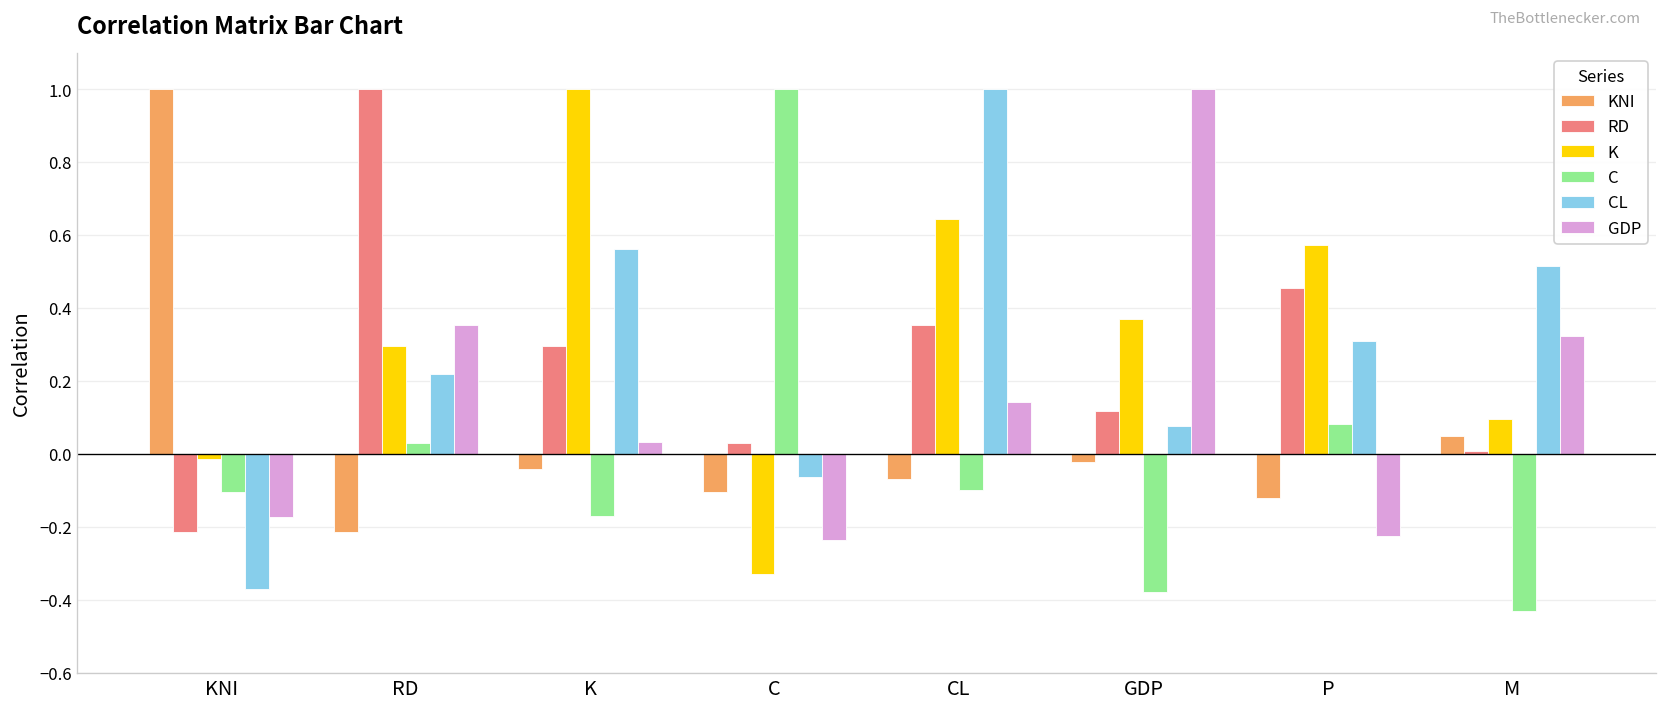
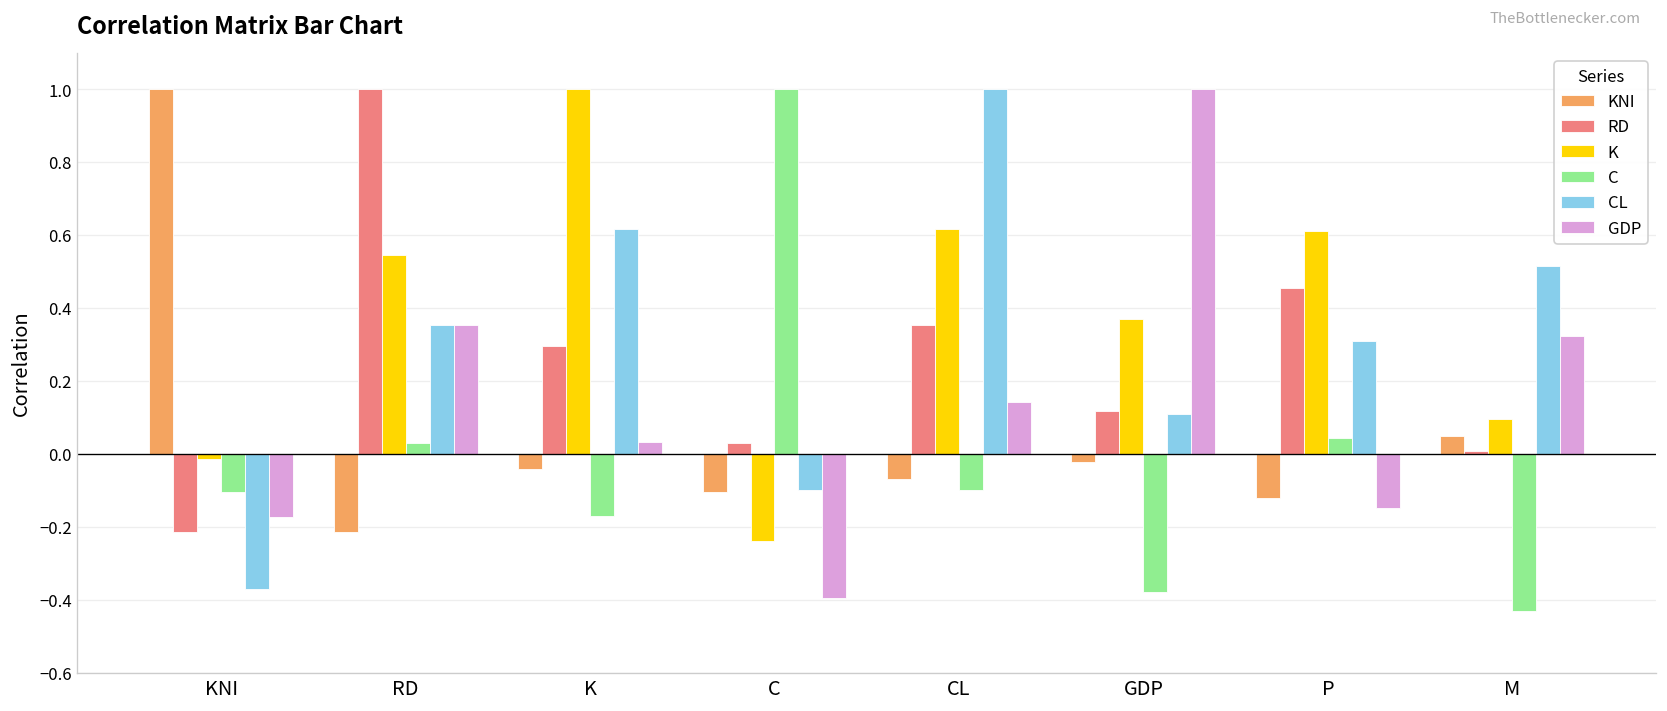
  {
    "K": {
      "KNI": -0.01,
-     "RD": 0.30,
+     "RD": 0.55,
      "K": 1.00,
-     "C": -0.33,
-     "CL": 0.64,
+     "C": -0.24,
+     "CL": 0.62,
      "GDP": 0.37,
-     "P": 0.57,
+     "P": 0.61,
      "M": 0.10
    },
    "C": {
      "KNI": -0.10,
      "RD": 0.03,
      "K": -0.17,
      "C": 1.00,
      "CL": -0.10,
      "GDP": -0.38,
-     "P": 0.08,
+     "P": 0.04,
      "M": -0.43
    },
    "CL": {
      "KNI": -0.37,
-     "RD": 0.22,
-     "K": 0.56,
-     "C": -0.06,
+     "RD": 0.35,
+     "K": 0.62,
+     "C": -0.10,
      "CL": 1.00,
-     "GDP": 0.08,
+     "GDP": 0.11,
      "P": 0.31,
      "M": 0.52
    },
    "GDP": {
      "KNI": -0.17,
      "RD": 0.35,
      "K": 0.03,
-     "C": -0.24,
+     "C": -0.39,
      "CL": 0.14,
      "GDP": 1.00,
-     "P": -0.22,
+     "P": -0.15,
      "M": 0.32
    }
  }
